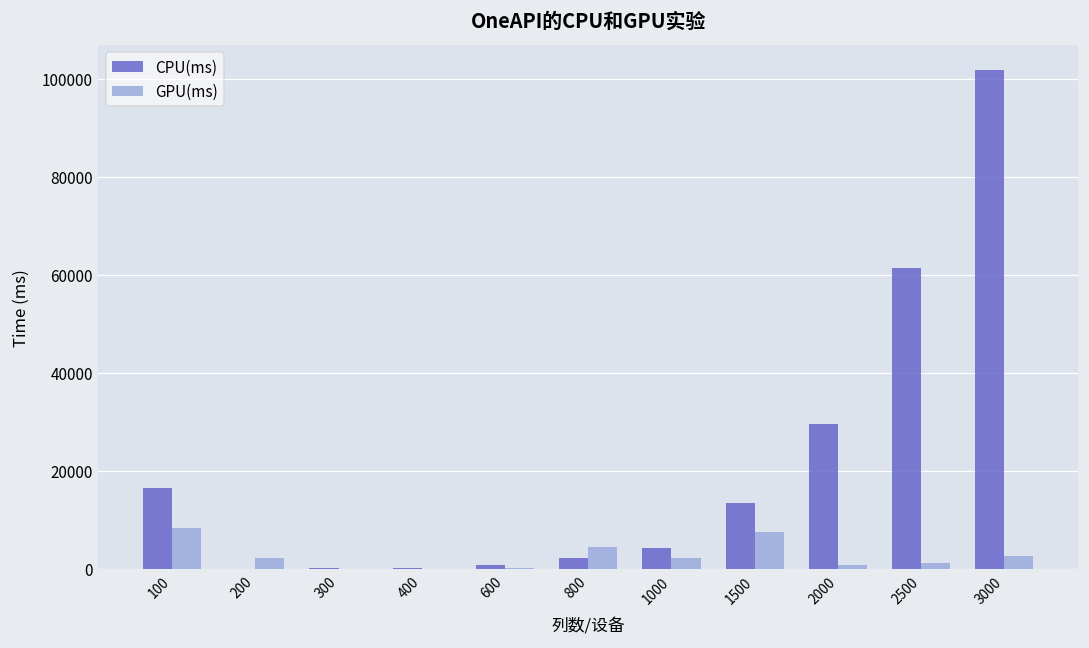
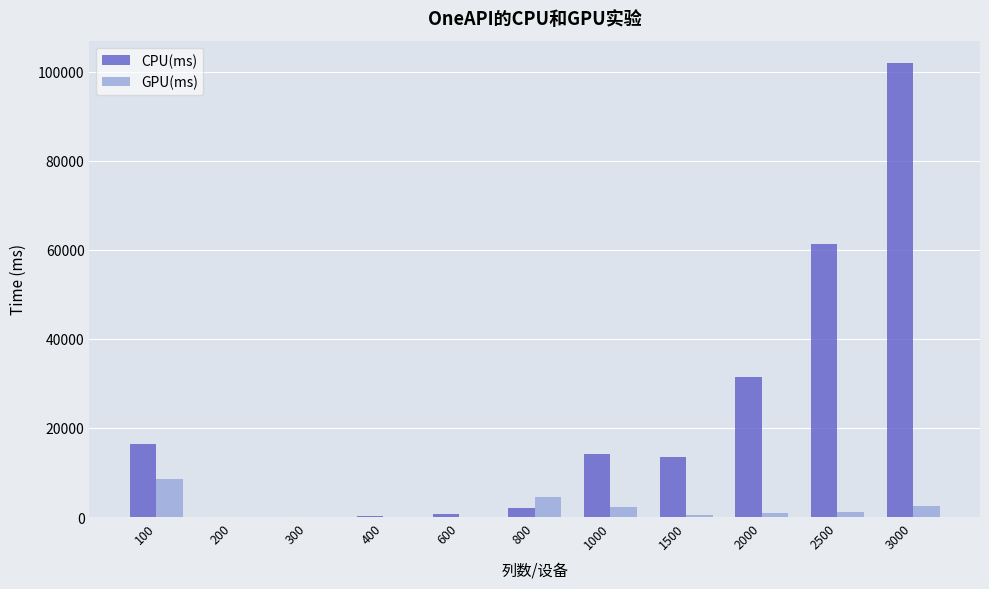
  {
    "CPU(ms)": {
      "100": 16000,
      "600": 1000,
      "800": 2000,
-     "1000": 4000,
+     "1000": 14000,
      "1500": 13000,
-     "2000": 30000,
+     "2000": 31000,
      "2500": 61000,
      "3000": 102000
    },
    "GPU(ms)": {
      "100": 8000,
-     "200": 2000,
+     "200": 0,
      "800": 4000,
      "1000": 2000,
-     "1500": 7000,
+     "1500": 1000,
      "2000": 1000,
      "2500": 1000,
      "3000": 3000
    }
  }
